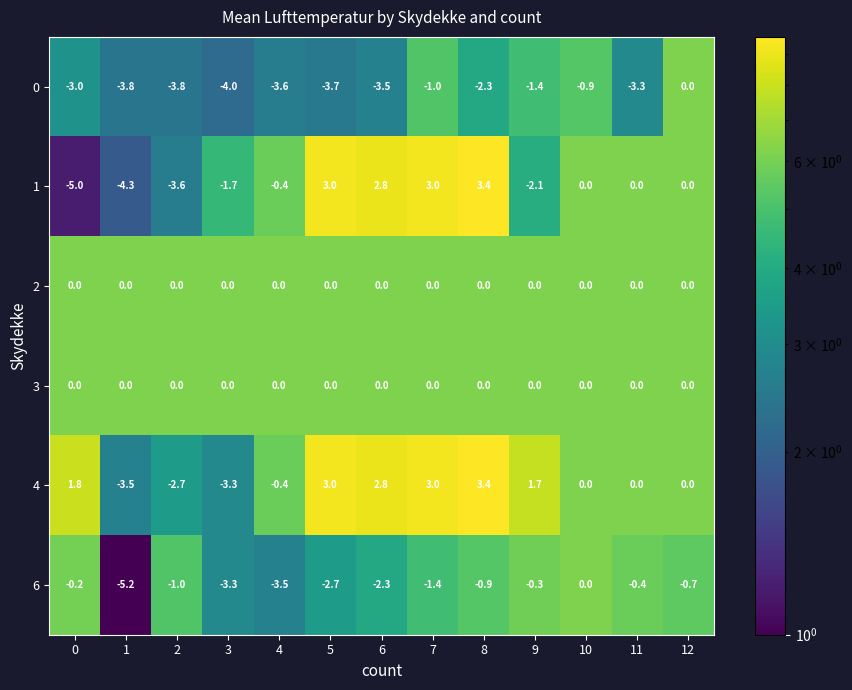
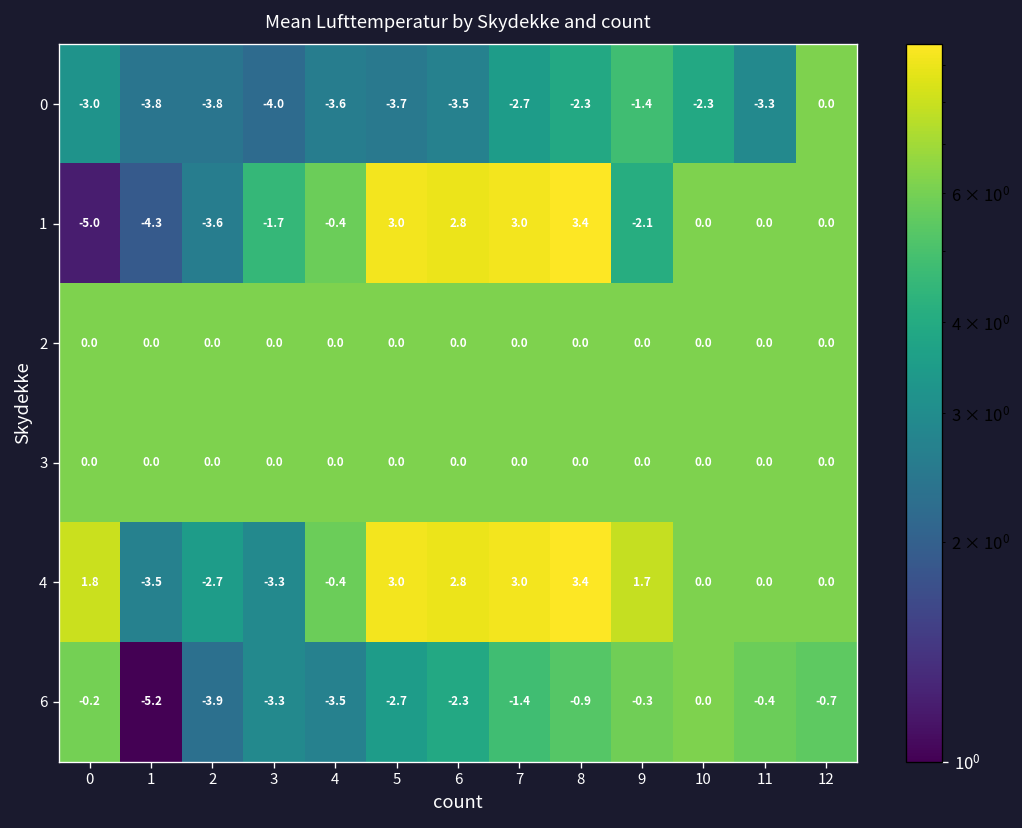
  {
    "0": {
      "0": -3.0,
      "1": -3.8,
      "2": -3.8,
      "3": -4.0,
      "4": -3.6,
      "5": -3.7,
      "6": -3.5,
-     "7": -1.0,
+     "7": -2.7,
      "8": -2.3,
      "9": -1.4,
-     "10": -0.9,
+     "10": -2.3,
      "11": -3.3,
      "12": 0.0
    },
    "1": {
      "0": -5.0,
      "1": -4.3,
      "2": -3.6,
      "3": -1.7,
      "4": -0.4,
      "5": 3.0,
      "6": 2.8,
      "7": 3.0,
      "8": 3.4,
      "9": -2.1,
      "10": 0.0,
      "11": 0.0,
      "12": 0.0
    },
    "2": {
      "0": 0.0,
      "1": 0.0,
      "2": 0.0,
      "3": 0.0,
      "4": 0.0,
      "5": 0.0,
      "6": 0.0,
      "7": 0.0,
      "8": 0.0,
      "9": 0.0,
      "10": 0.0,
      "11": 0.0,
      "12": 0.0
    },
    "3": {
      "0": 0.0,
      "1": 0.0,
      "2": 0.0,
      "3": 0.0,
      "4": 0.0,
      "5": 0.0,
      "6": 0.0,
      "7": 0.0,
      "8": 0.0,
      "9": 0.0,
      "10": 0.0,
      "11": 0.0,
      "12": 0.0
    },
    "4": {
      "0": 1.8,
      "1": -3.5,
      "2": -2.7,
      "3": -3.3,
      "4": -0.4,
      "5": 3.0,
      "6": 2.8,
      "7": 3.0,
      "8": 3.4,
      "9": 1.7,
      "10": 0.0,
      "11": 0.0,
      "12": 0.0
    },
    "6": {
      "0": -0.2,
      "1": -5.2,
-     "2": -1.0,
+     "2": -3.9,
      "3": -3.3,
      "4": -3.5,
      "5": -2.7,
      "6": -2.3,
      "7": -1.4,
      "8": -0.9,
      "9": -0.3,
      "10": 0.0,
      "11": -0.4,
      "12": -0.7
    }
  }
